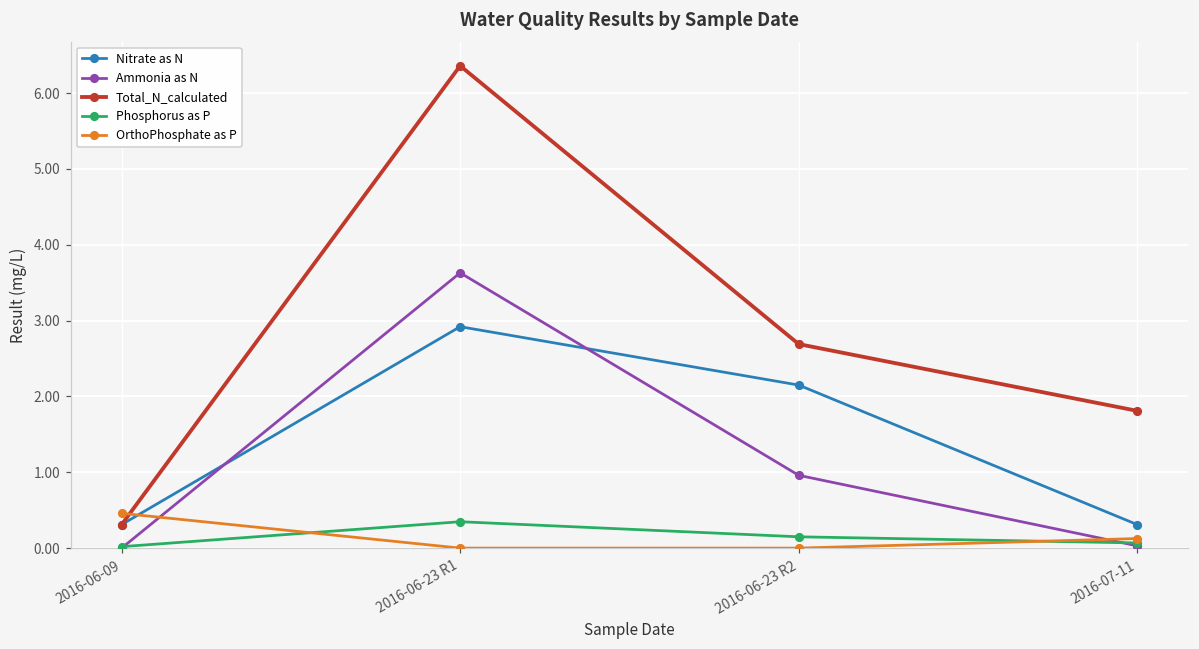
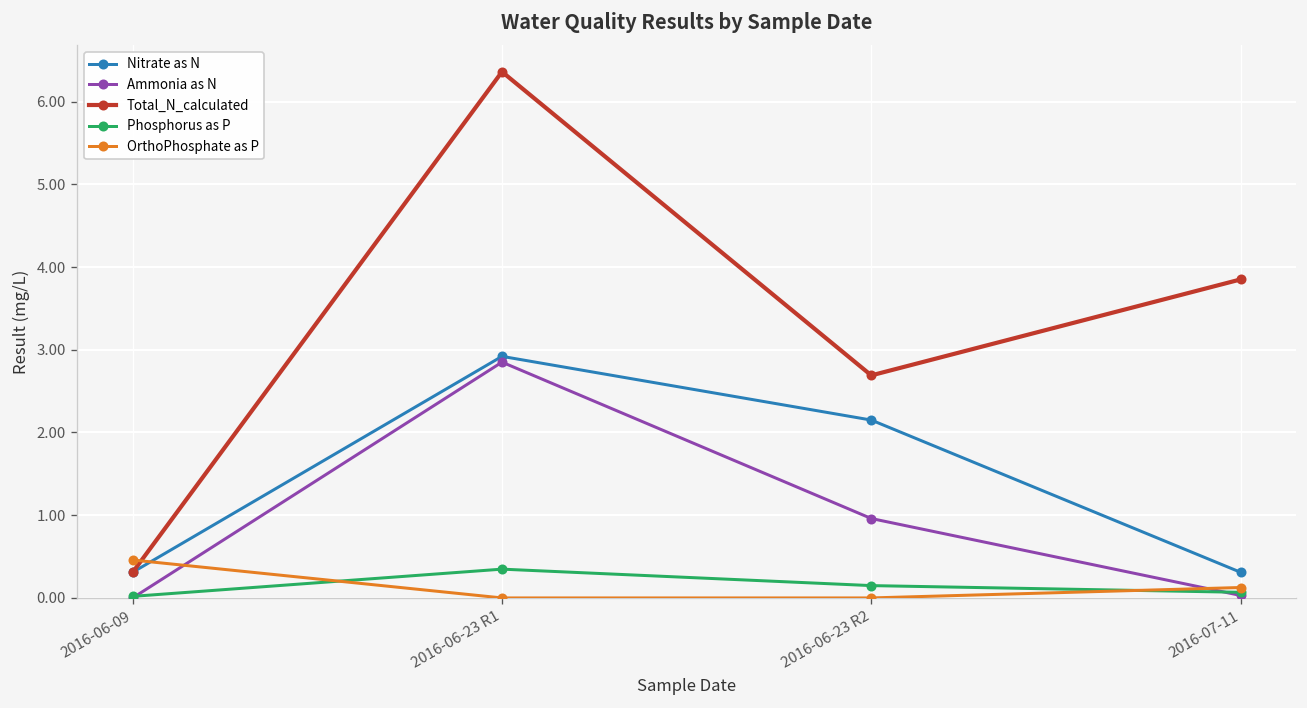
  {
    "Nitrate as N": {
      "2016-06-23 R1": 2.9,
      "2016-06-23 R2": 2.2,
      "2016-07-11": 0.3
    },
    "Ammonia as N": {
-     "2016-06-23 R1": 3.6,
+     "2016-06-23 R1": 2.9,
      "2016-06-23 R2": 1.0,
      "2016-07-11": 0.0
    },
    "Total_N_calculated": {
      "2016-06-23 R1": 6.4,
      "2016-06-23 R2": 2.7,
-     "2016-07-11": 1.8
+     "2016-07-11": 3.9
    },
    "Phosphorus as P": {
      "2016-06-23 R1": 0.3,
      "2016-06-23 R2": 0.1,
      "2016-07-11": 0.1
    },
    "OrthoPhosphate as P": {
      "2016-06-09": 0.5,
      "2016-06-23 R1": 0.0,
      "2016-06-23 R2": 0.0,
      "2016-07-11": 0.1
    }
  }
